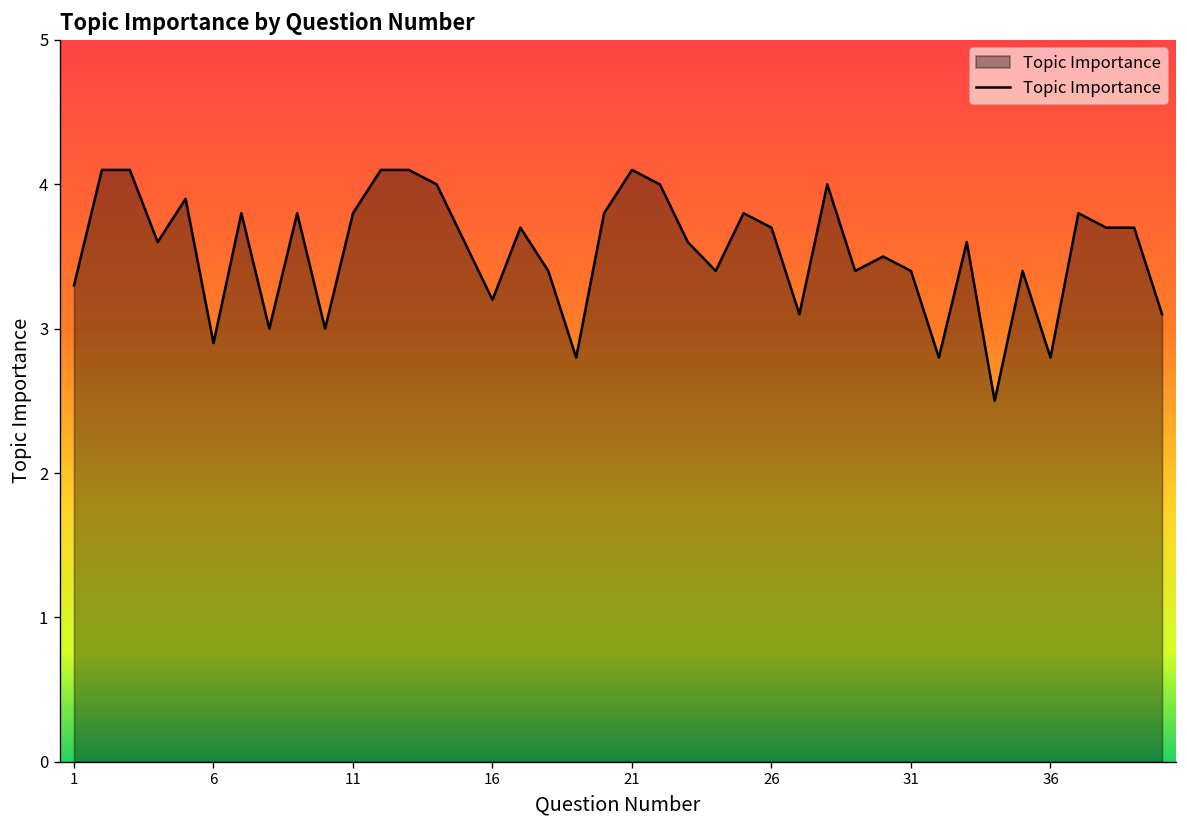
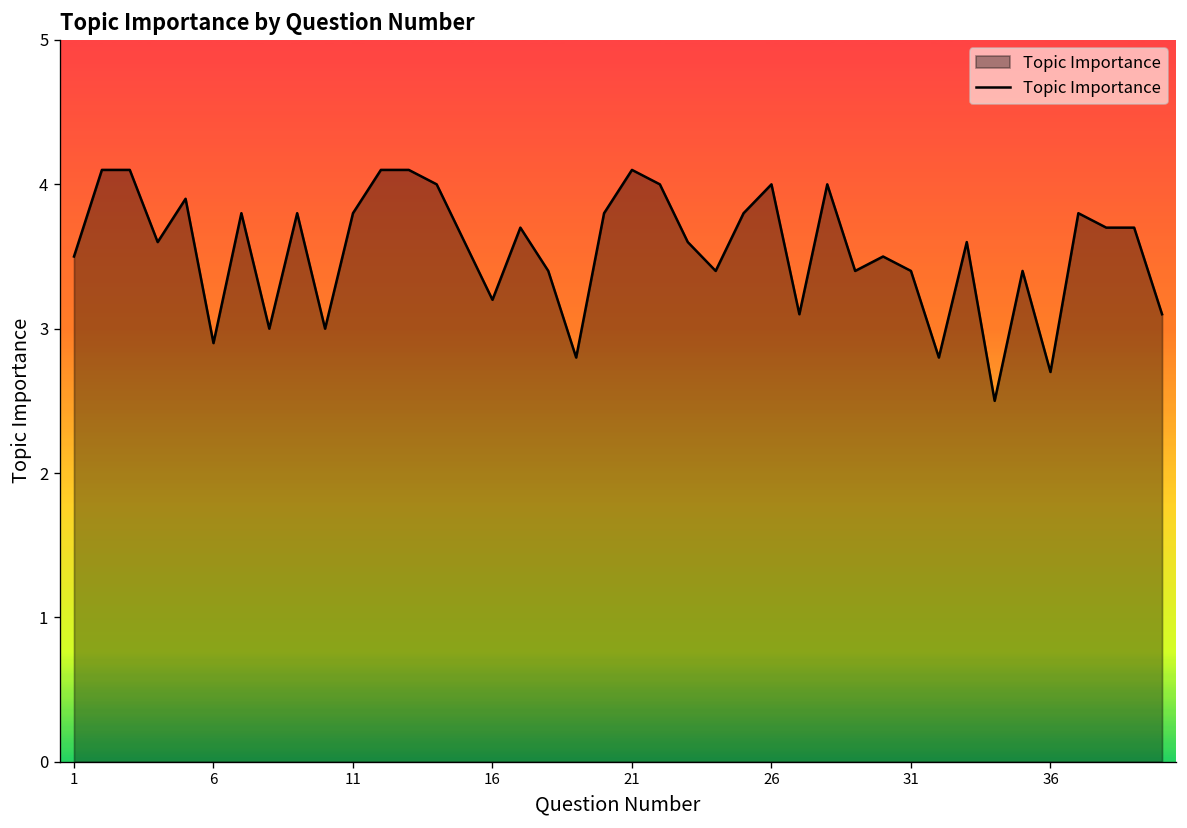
  {
-   "1": 3.3,
+   "1": 3.5,
    "6": 2.9,
    "11": 3.8,
    "16": 3.2,
    "21": 4.1,
-   "26": 3.7,
+   "26": 4.0,
    "31": 3.4,
-   "36": 2.8
+   "36": 2.7
  }
